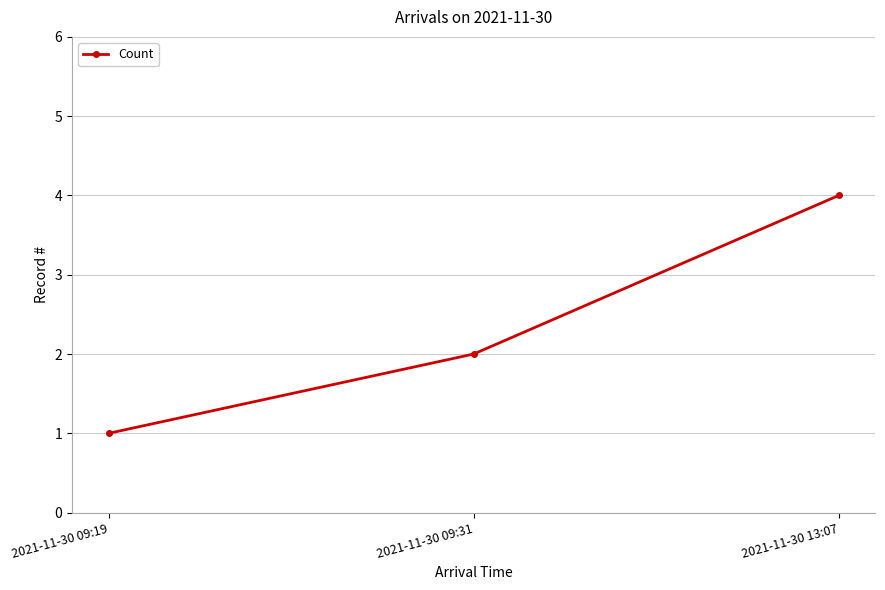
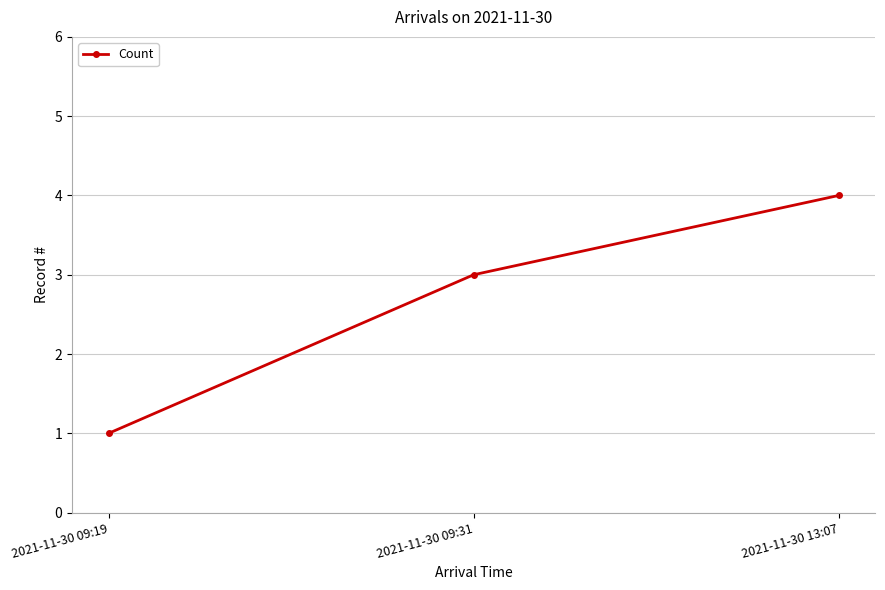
  {
    "2021-11-30 09:19": 1,
-   "2021-11-30 09:31": 2,
+   "2021-11-30 09:31": 3,
    "2021-11-30 13:07": 4
  }
